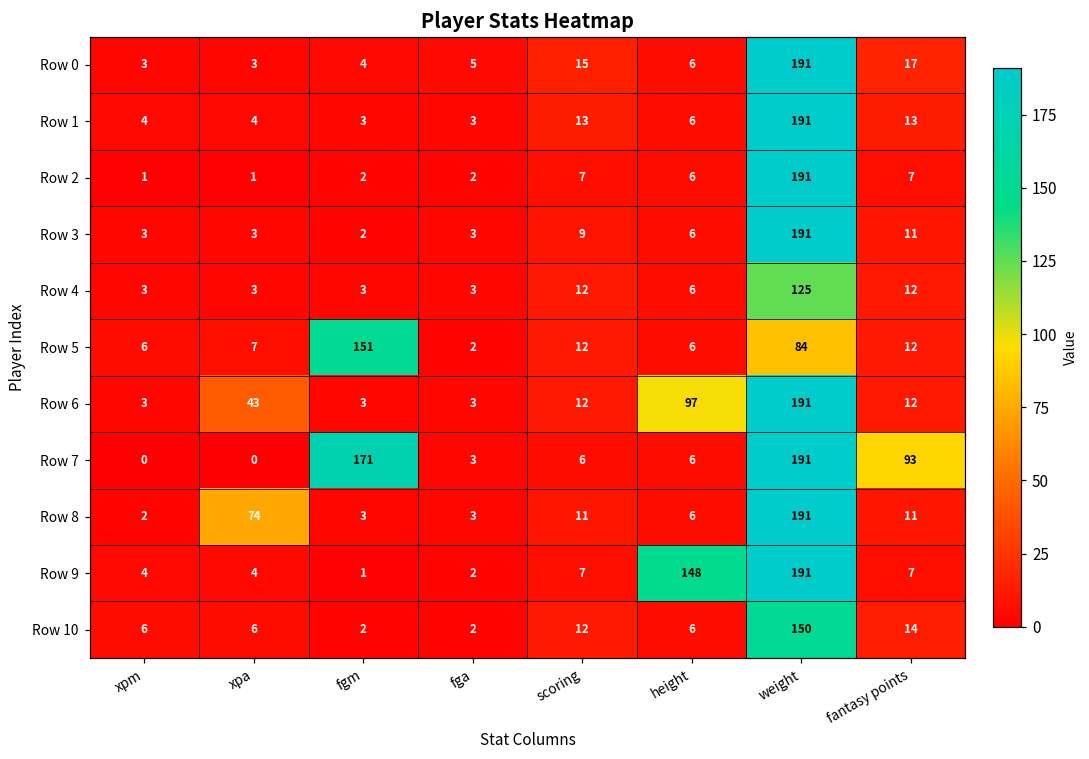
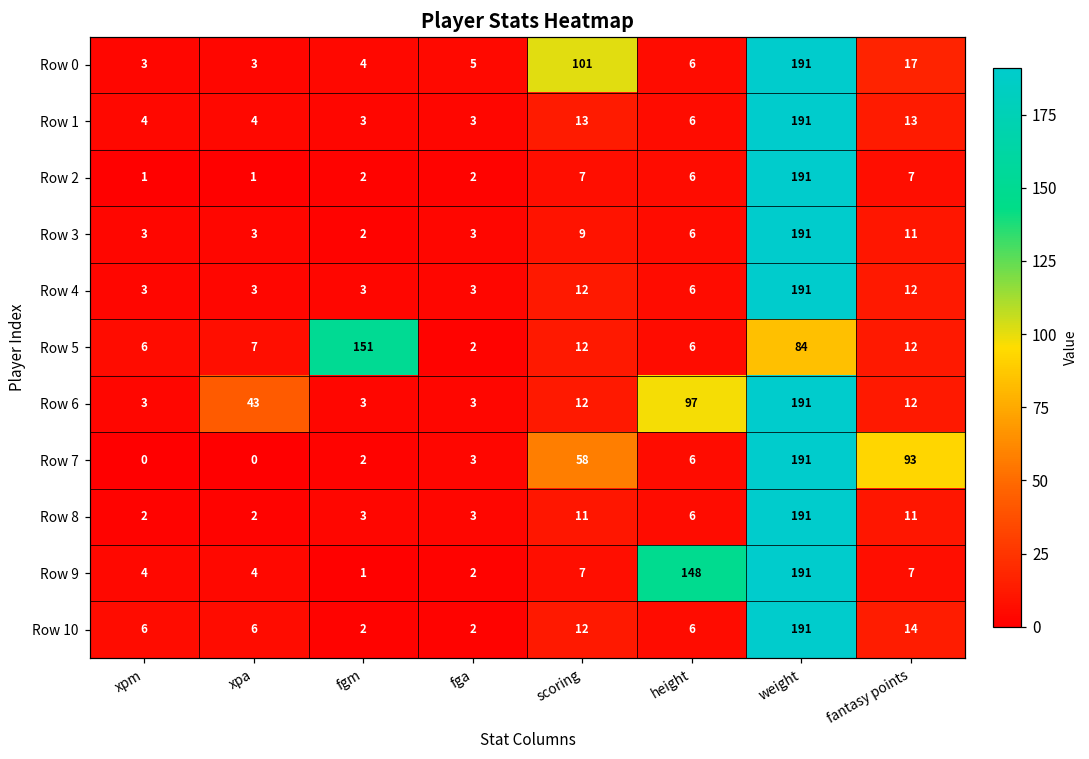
  {
    "Row 0": {
      "xpm": 3,
      "xpa": 3,
      "fgm": 4,
      "fga": 5,
-     "scoring": 15,
+     "scoring": 101,
      "height": 6,
      "weight": 191,
      "fantasy points": 17
    },
    "Row 1": {
      "xpm": 4,
      "xpa": 4,
      "fgm": 3,
      "fga": 3,
      "scoring": 13,
      "height": 6,
      "weight": 191,
      "fantasy points": 13
    },
    "Row 2": {
      "xpm": 1,
      "xpa": 1,
      "fgm": 2,
      "fga": 2,
      "scoring": 7,
      "height": 6,
      "weight": 191,
      "fantasy points": 7
    },
    "Row 3": {
      "xpm": 3,
      "xpa": 3,
      "fgm": 2,
      "fga": 3,
      "scoring": 9,
      "height": 6,
      "weight": 191,
      "fantasy points": 11
    },
    "Row 4": {
      "xpm": 3,
      "xpa": 3,
      "fgm": 3,
      "fga": 3,
      "scoring": 12,
      "height": 6,
-     "weight": 125,
+     "weight": 191,
      "fantasy points": 12
    },
    "Row 5": {
      "xpm": 6,
      "xpa": 7,
      "fgm": 151,
      "fga": 2,
      "scoring": 12,
      "height": 6,
      "weight": 84,
      "fantasy points": 12
    },
    "Row 6": {
      "xpm": 3,
      "xpa": 43,
      "fgm": 3,
      "fga": 3,
      "scoring": 12,
      "height": 97,
      "weight": 191,
      "fantasy points": 12
    },
    "Row 7": {
      "xpm": 0,
      "xpa": 0,
-     "fgm": 171,
+     "fgm": 2,
      "fga": 3,
-     "scoring": 6,
+     "scoring": 58,
      "height": 6,
      "weight": 191,
      "fantasy points": 93
    },
    "Row 8": {
      "xpm": 2,
-     "xpa": 74,
+     "xpa": 2,
      "fgm": 3,
      "fga": 3,
      "scoring": 11,
      "height": 6,
      "weight": 191,
      "fantasy points": 11
    },
    "Row 9": {
      "xpm": 4,
      "xpa": 4,
      "fgm": 1,
      "fga": 2,
      "scoring": 7,
      "height": 148,
      "weight": 191,
      "fantasy points": 7
    },
    "Row 10": {
      "xpm": 6,
      "xpa": 6,
      "fgm": 2,
      "fga": 2,
      "scoring": 12,
      "height": 6,
-     "weight": 150,
+     "weight": 191,
      "fantasy points": 14
    }
  }
